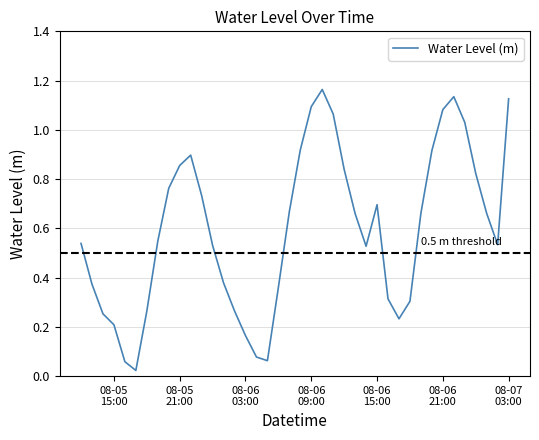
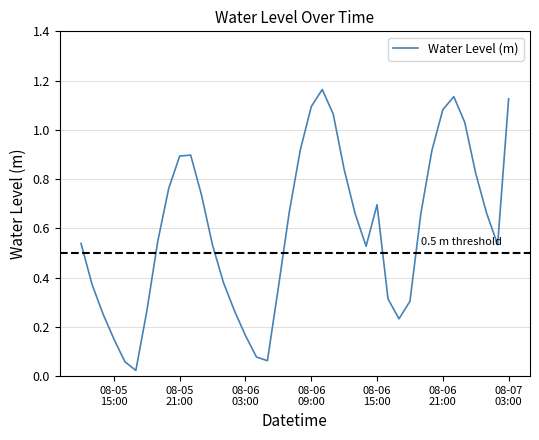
  {
-   "08-05 15:00": 0.21,
-   "08-05 21:00": 0.86,
+   "08-05 15:00": 0.15,
+   "08-05 21:00": 0.89,
    "08-06 03:00": 0.16,
    "08-06 09:00": 1.09,
    "08-06 15:00": 0.70,
    "08-06 21:00": 1.08,
    "08-07 03:00": 1.13
  }
